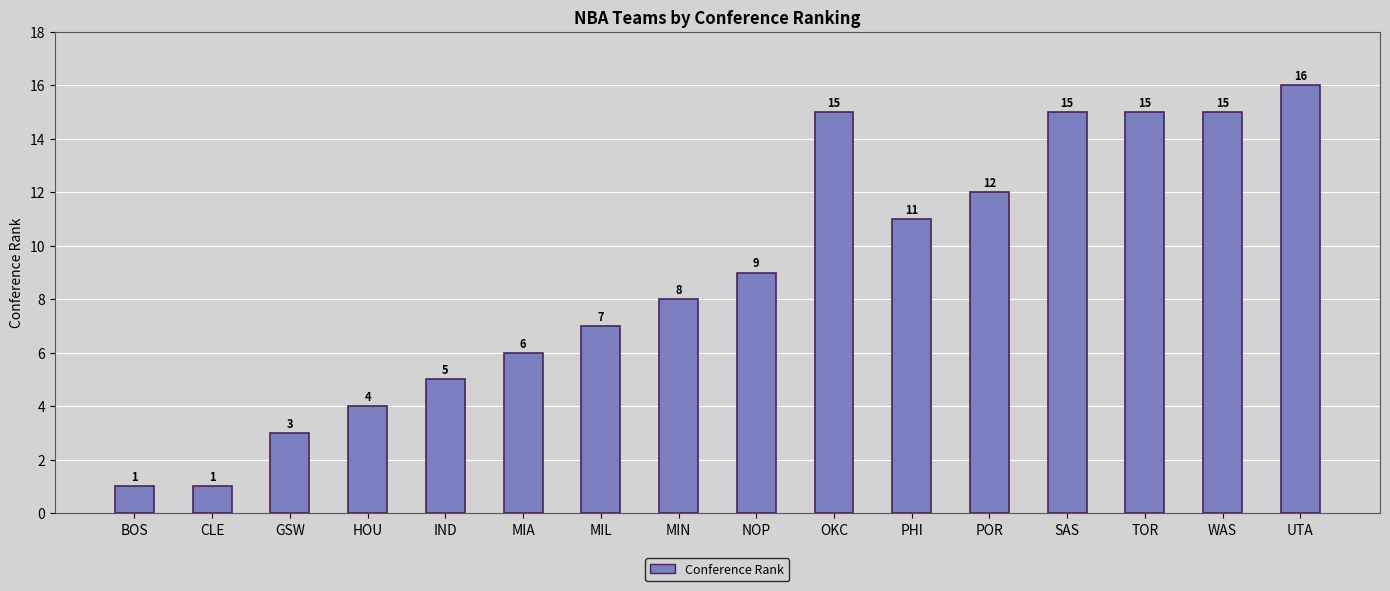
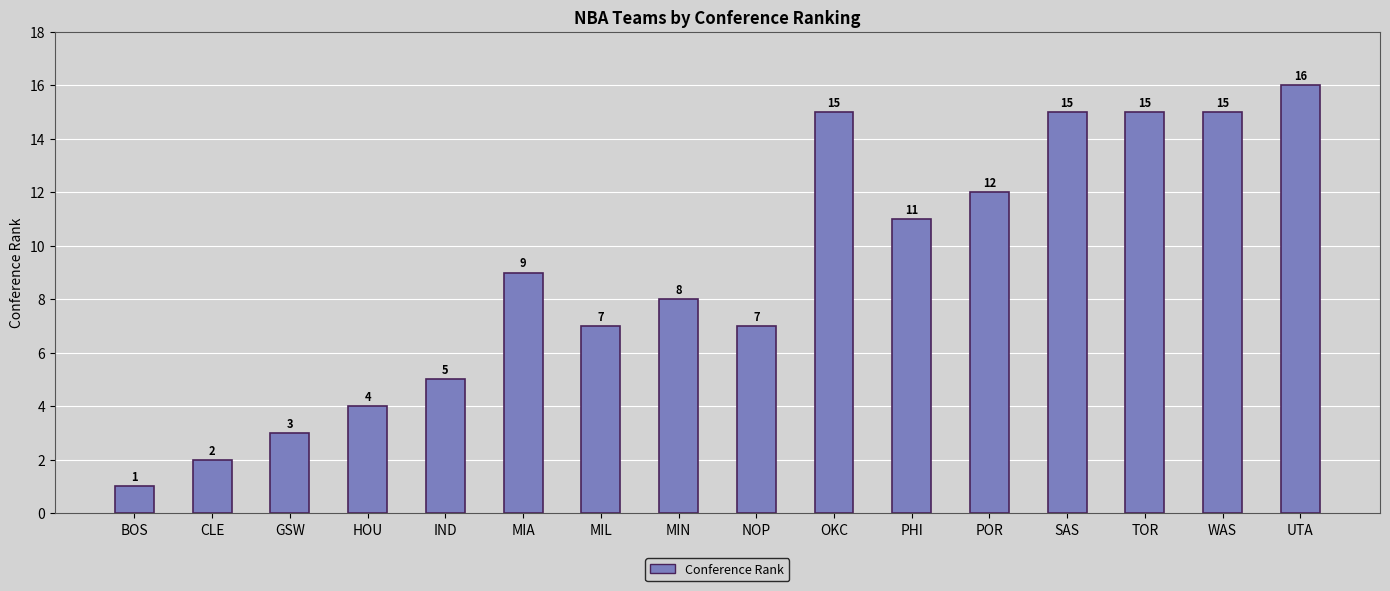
  {
    "BOS": 1,
-   "CLE": 1,
+   "CLE": 2,
    "GSW": 3,
    "HOU": 4,
    "IND": 5,
-   "MIA": 6,
+   "MIA": 9,
    "MIL": 7,
    "MIN": 8,
-   "NOP": 9,
+   "NOP": 7,
    "OKC": 15,
    "PHI": 11,
    "POR": 12,
    "SAS": 15,
    "TOR": 15,
    "WAS": 15,
    "UTA": 16
  }
